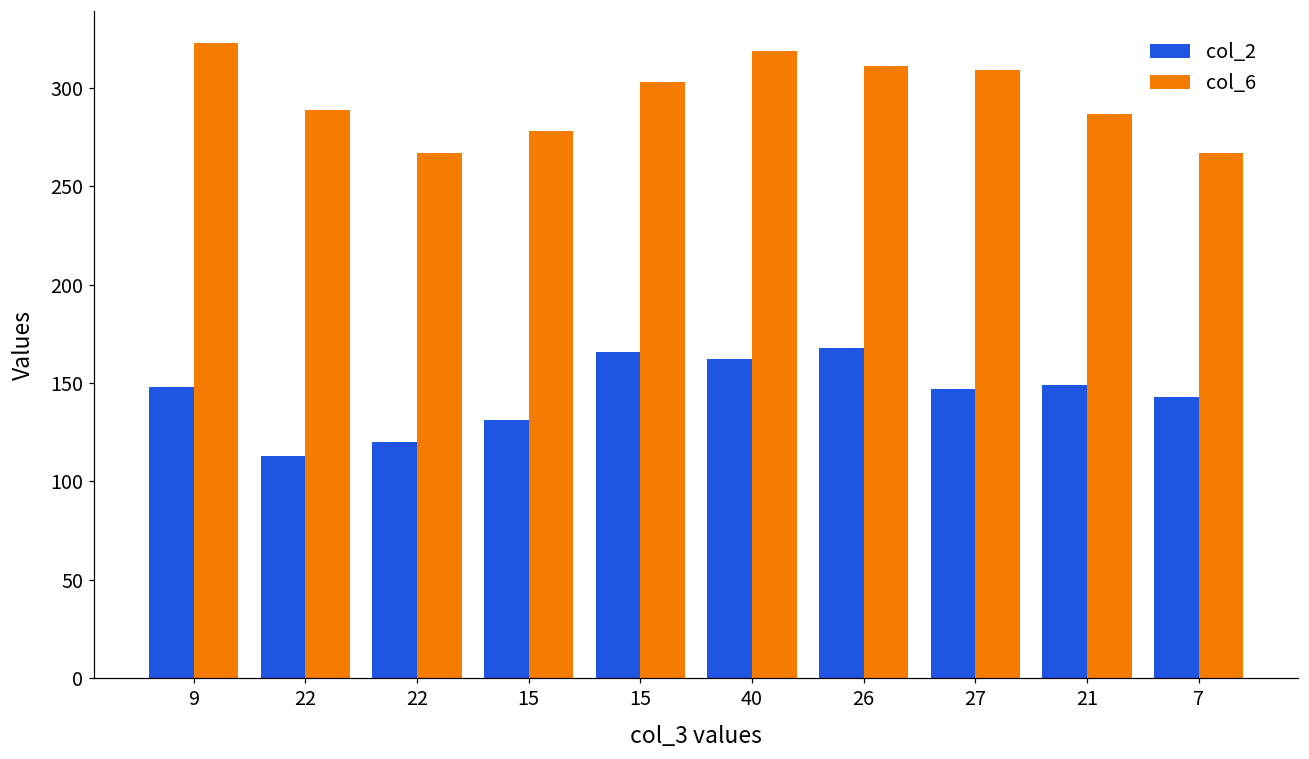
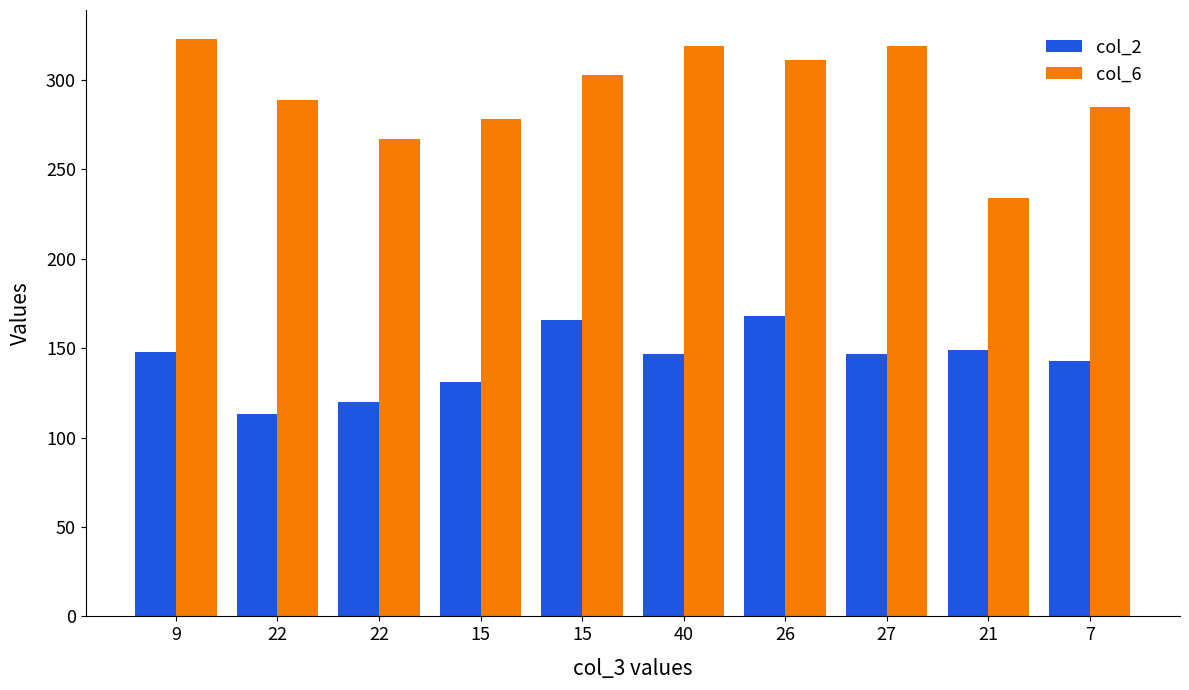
  {
    "col_2": {
      "9": 148,
-     "40": 162,
+     "40": 147,
      "26": 168,
      "27": 147,
      "21": 149,
      "7": 143
    },
    "col_6": {
      "9": 323,
      "40": 319,
      "26": 311,
-     "27": 309,
-     "21": 287,
-     "7": 267
+     "27": 319,
+     "21": 234,
+     "7": 285
    }
  }
